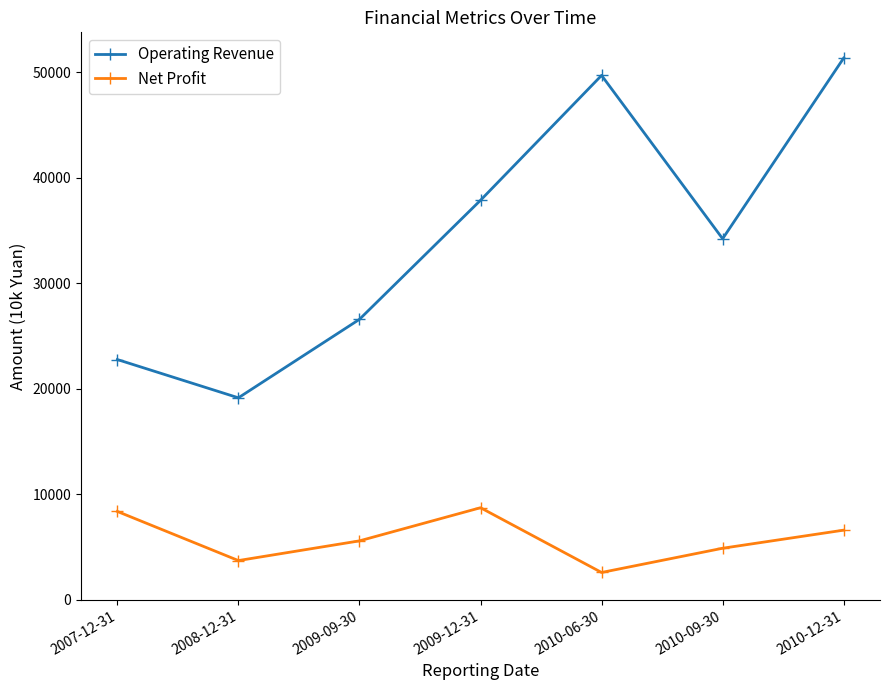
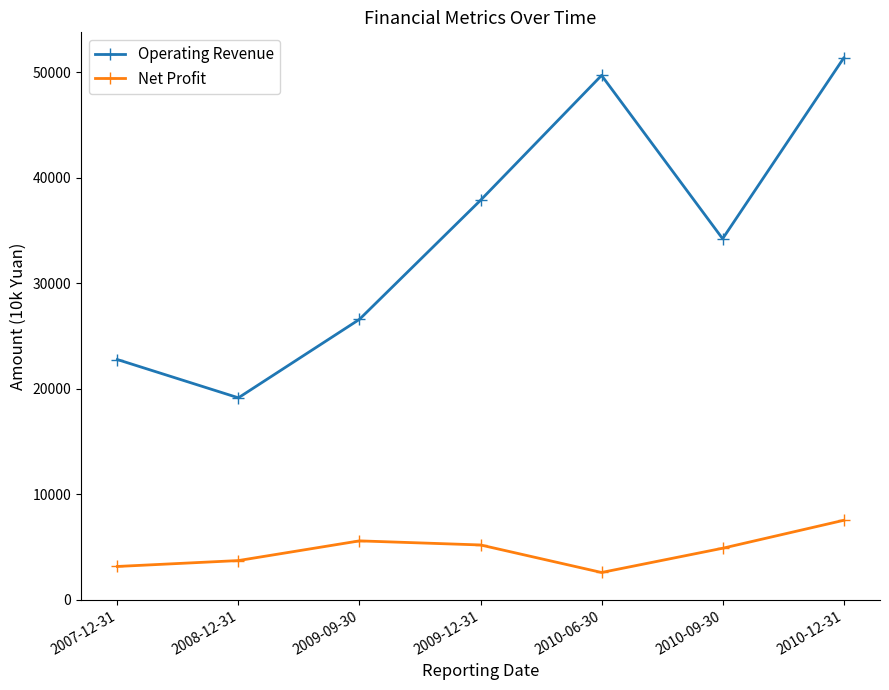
  {
    "Operating Revenue": {
      "2007-12-31": 22800,
      "2008-12-31": 19100,
      "2009-09-30": 26600,
      "2009-12-31": 37900,
      "2010-06-30": 49700,
      "2010-09-30": 34200,
      "2010-12-31": 51300
    },
    "Net Profit": {
-     "2007-12-31": 8400,
+     "2007-12-31": 3200,
      "2008-12-31": 3700,
      "2009-09-30": 5600,
-     "2009-12-31": 8700,
+     "2009-12-31": 5200,
      "2010-06-30": 2600,
      "2010-09-30": 4900,
-     "2010-12-31": 6600
+     "2010-12-31": 7500
    }
  }
